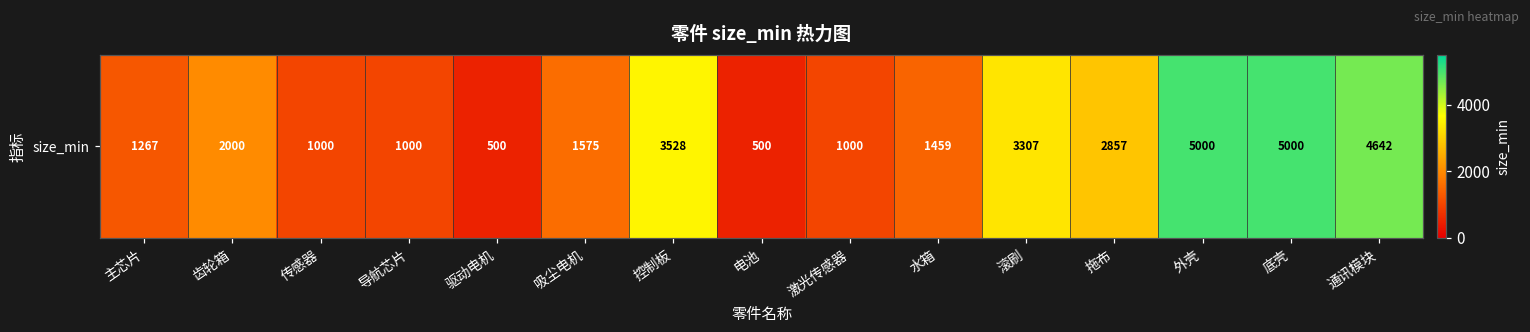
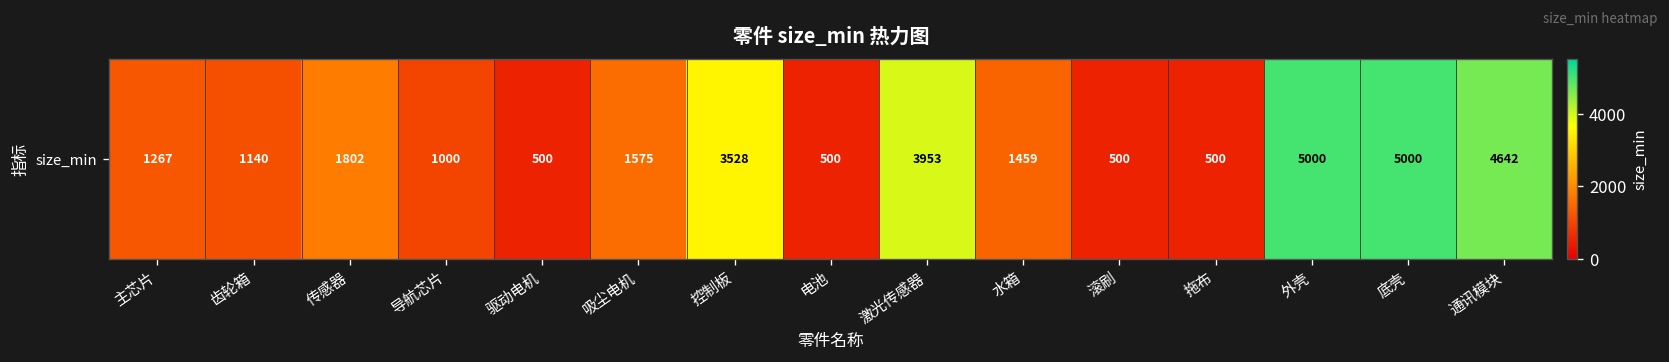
  {
    "size_min": {
      "主芯片": 1267,
-     "齿轮箱": 2000,
-     "传感器": 1000,
+     "齿轮箱": 1140,
+     "传感器": 1802,
      "导航芯片": 1000,
      "驱动电机": 500,
      "吸尘电机": 1575,
      "控制板": 3528,
      "电池": 500,
-     "激光传感器": 1000,
+     "激光传感器": 3953,
      "水箱": 1459,
-     "滚刷": 3307,
-     "拖布": 2857,
+     "滚刷": 500,
+     "拖布": 500,
      "外壳": 5000,
      "底壳": 5000,
      "通讯模块": 4642
    }
  }
